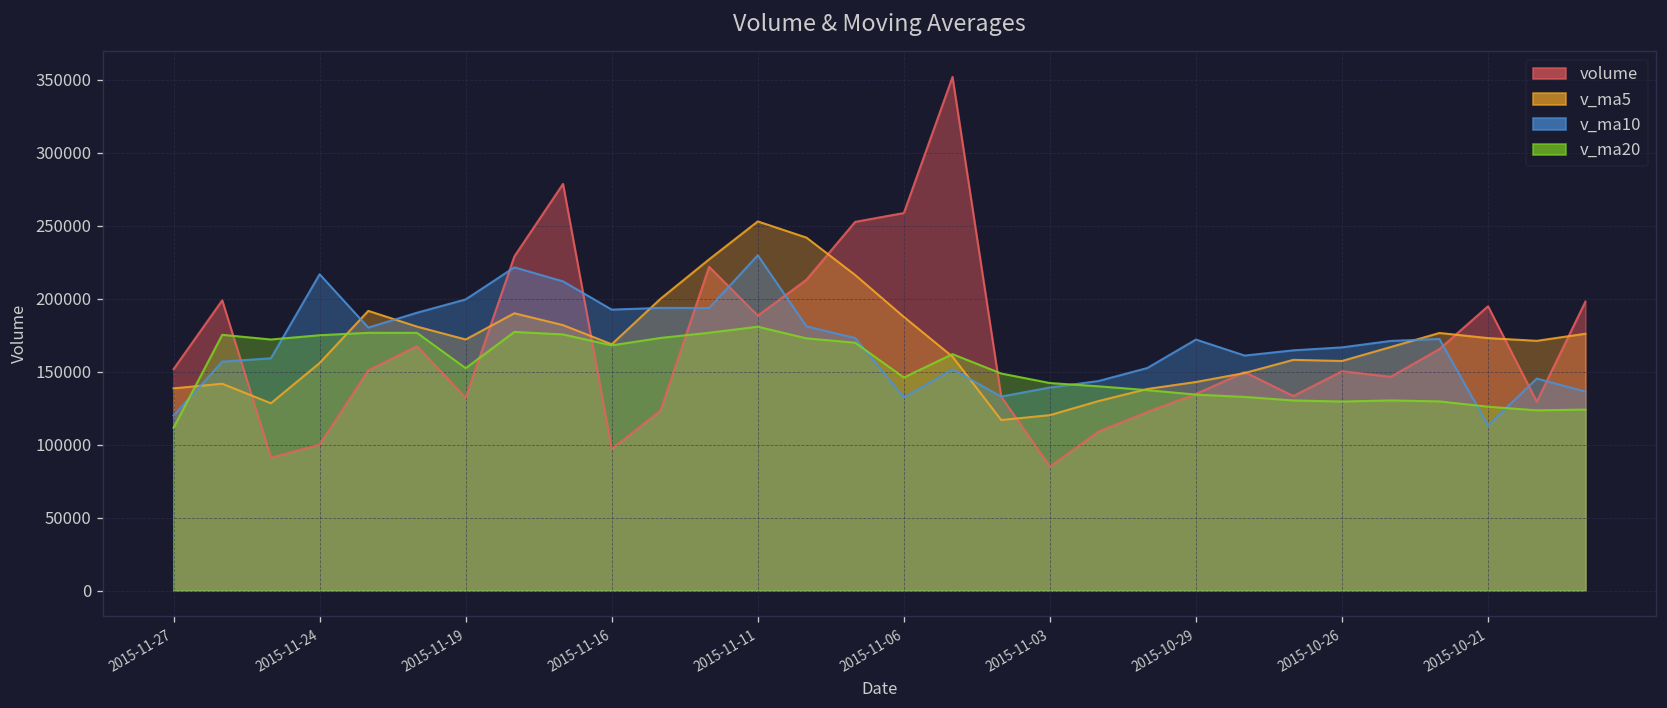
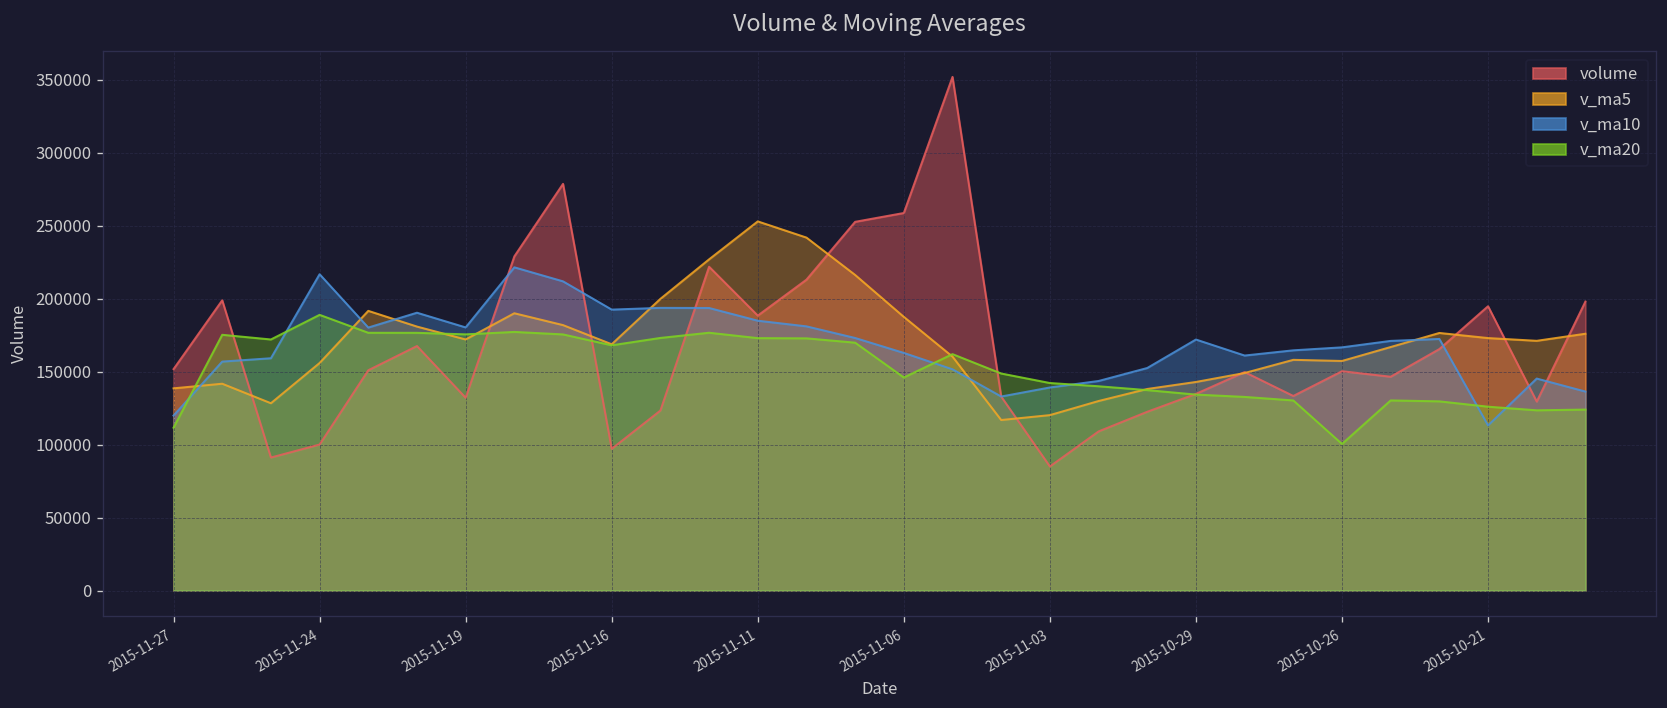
  {
    "v_ma10": {
      "2015-11-27": 120000,
      "2015-11-24": 217000,
-     "2015-11-19": 199000,
+     "2015-11-19": 180000,
      "2015-11-16": 192000,
-     "2015-11-11": 230000,
-     "2015-11-06": 132000,
+     "2015-11-11": 185000,
+     "2015-11-06": 163000,
      "2015-11-03": 139000,
      "2015-10-29": 172000,
      "2015-10-26": 167000,
      "2015-10-21": 113000
    },
    "v_ma20": {
      "2015-11-27": 112000,
-     "2015-11-24": 175000,
-     "2015-11-19": 152000,
-     "2015-11-11": 181000,
+     "2015-11-24": 189000,
+     "2015-11-19": 176000,
+     "2015-11-11": 173000,
      "2015-11-06": 146000,
      "2015-11-03": 142000,
-     "2015-10-26": 130000,
+     "2015-10-26": 100000,
      "2015-10-21": 126000
    }
  }
